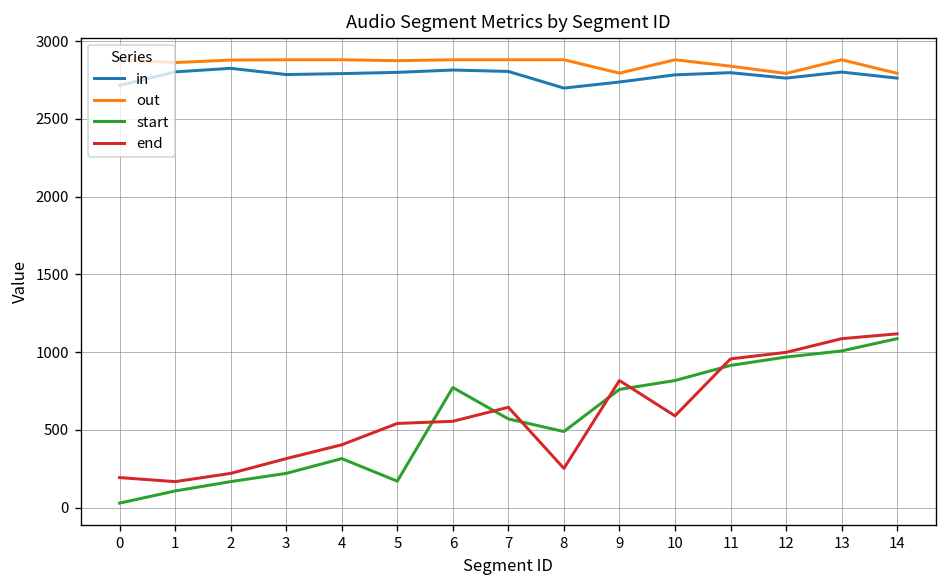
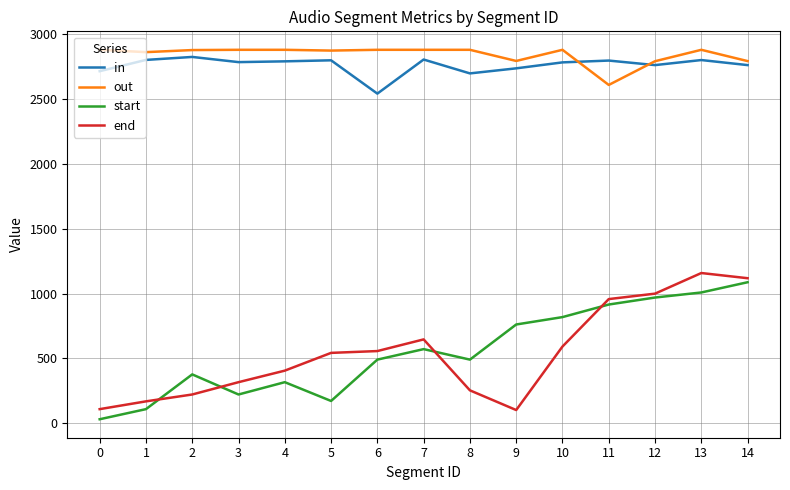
  {
    "in": {
      "1": 2800,
      "2": 2830,
      "3": 2790,
      "4": 2790,
      "5": 2800,
-     "6": 2810,
+     "6": 2540,
      "7": 2810,
      "8": 2700,
      "9": 2740,
      "10": 2780,
      "11": 2800,
      "12": 2760,
      "13": 2800,
      "14": 2760
    },
    "out": {
      "1": 2860,
      "2": 2880,
      "3": 2880,
      "4": 2880,
      "5": 2870,
      "6": 2880,
      "7": 2880,
      "8": 2880,
      "9": 2790,
      "10": 2880,
-     "11": 2840,
+     "11": 2610,
      "12": 2790,
      "13": 2880,
      "14": 2790
    },
    "start": {
      "0": 30,
      "1": 110,
-     "2": 170,
+     "2": 380,
      "3": 220,
      "4": 320,
      "5": 170,
-     "6": 770,
+     "6": 490,
      "7": 570,
      "8": 490,
      "9": 760,
      "10": 820,
      "11": 920,
      "12": 970,
      "13": 1010,
      "14": 1090
    },
    "end": {
-     "0": 190,
+     "0": 110,
      "1": 170,
      "2": 220,
      "3": 320,
      "4": 410,
      "5": 540,
      "6": 560,
      "7": 650,
      "8": 250,
-     "9": 820,
+     "9": 100,
      "10": 590,
      "11": 960,
      "12": 1000,
-     "13": 1090,
+     "13": 1160,
      "14": 1120
    }
  }
